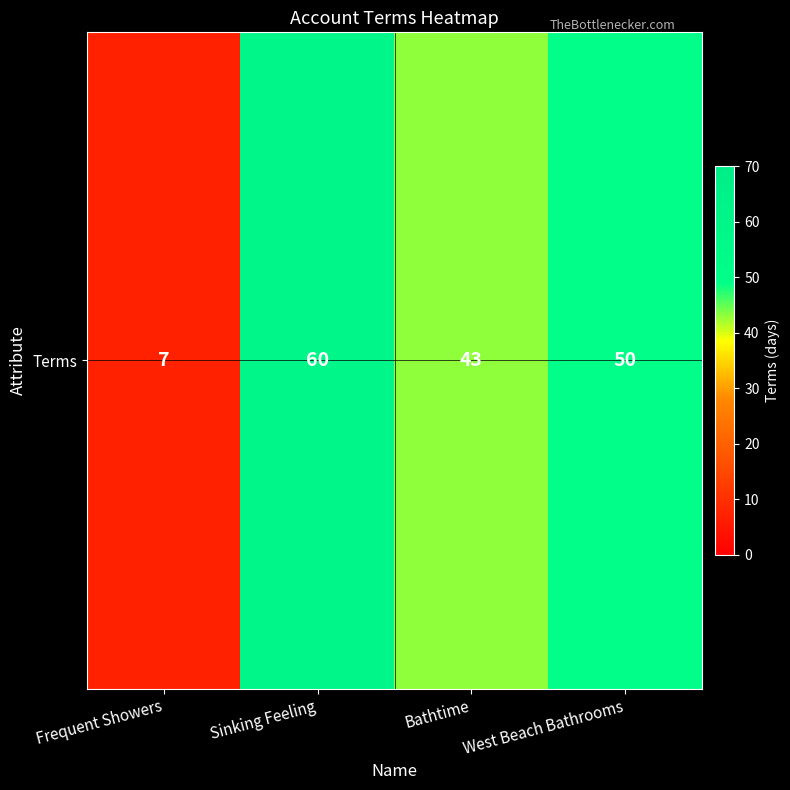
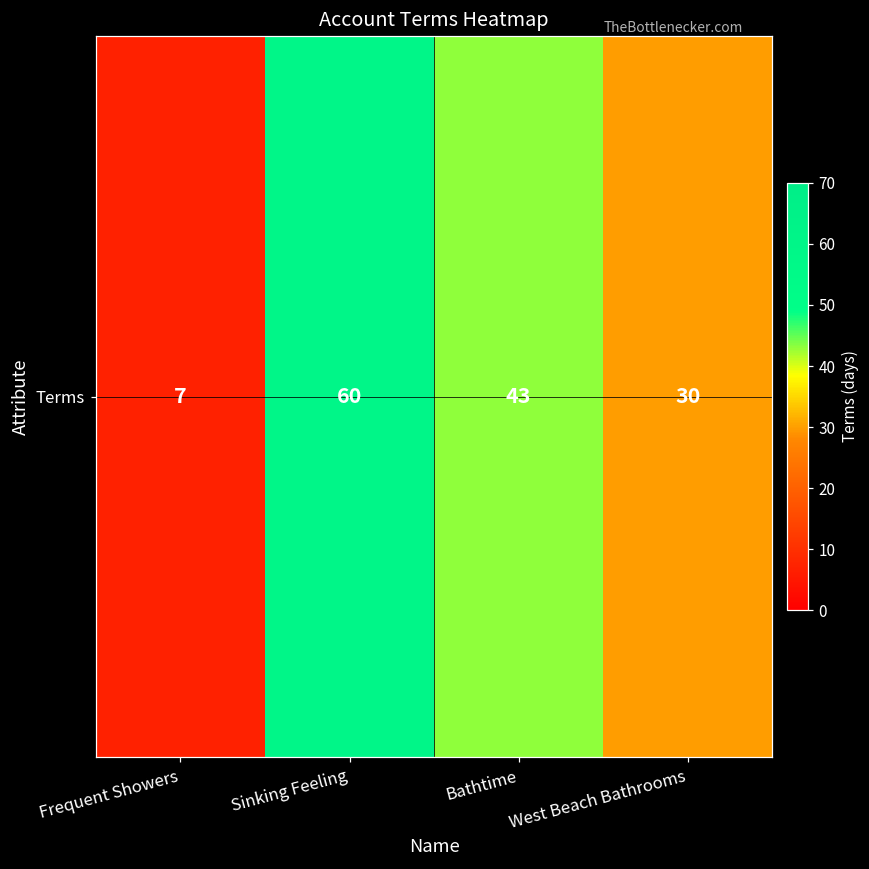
  {
    "Terms": {
      "Frequent Showers": 7,
      "Sinking Feeling": 60,
      "Bathtime": 43,
-     "West Beach Bathrooms": 50
+     "West Beach Bathrooms": 30
    }
  }
